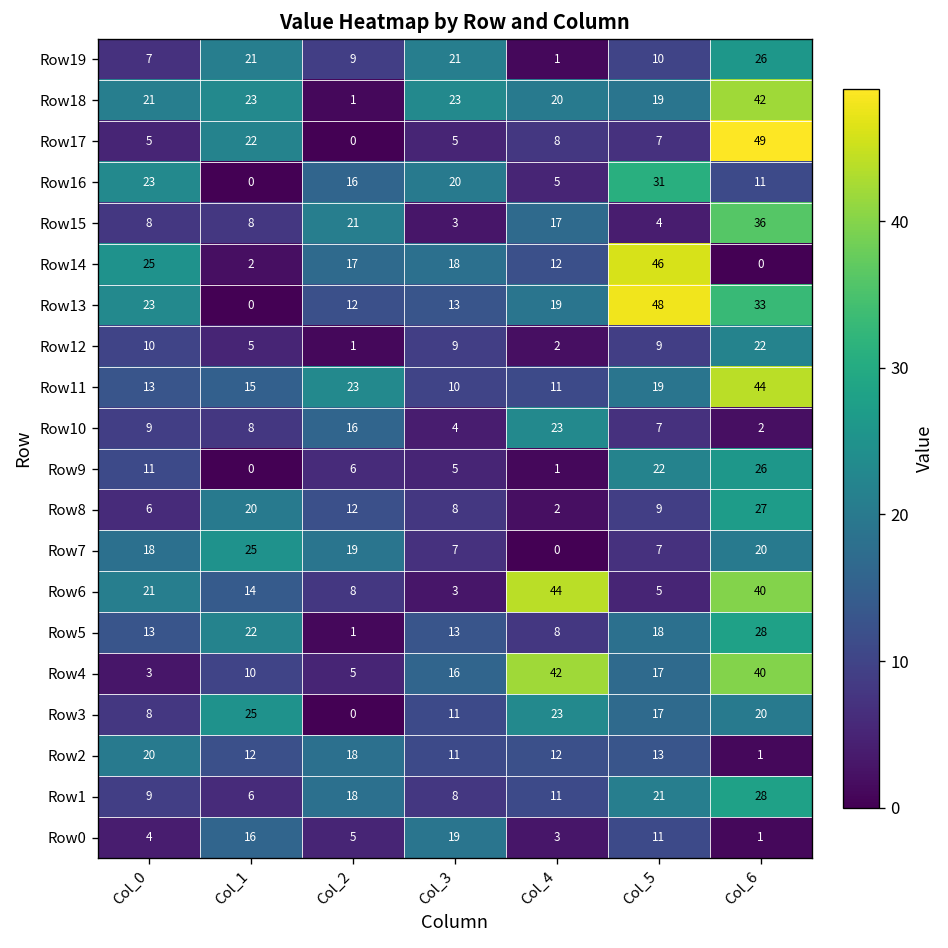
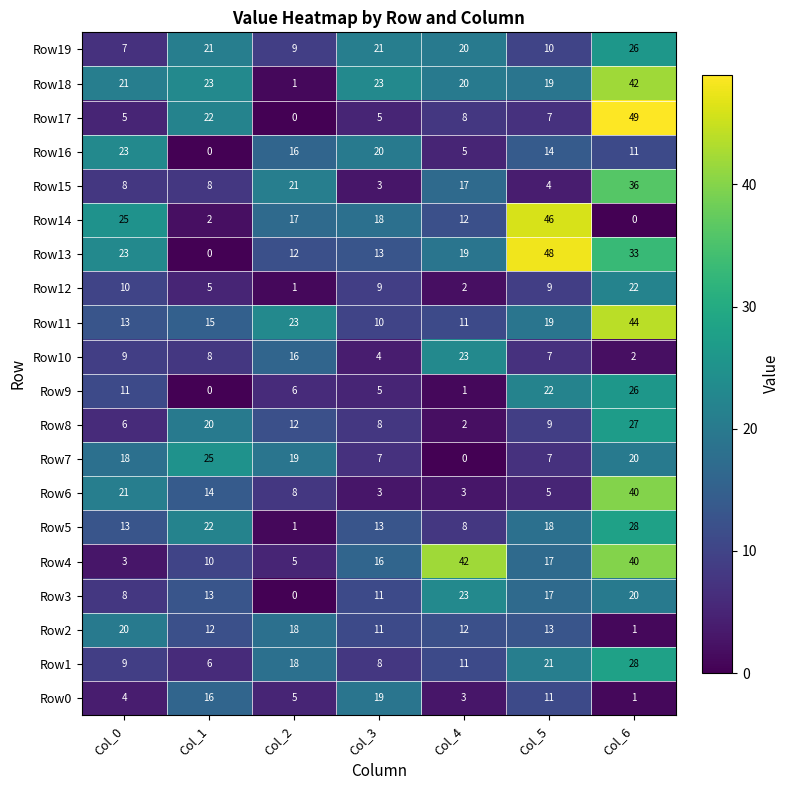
  {
    "Row19": {
      "Col_0": 7,
      "Col_1": 21,
      "Col_2": 9,
      "Col_3": 21,
-     "Col_4": 1,
+     "Col_4": 20,
      "Col_5": 10,
      "Col_6": 26
    },
    "Row18": {
      "Col_0": 21,
      "Col_1": 23,
      "Col_2": 1,
      "Col_3": 23,
      "Col_4": 20,
      "Col_5": 19,
      "Col_6": 42
    },
    "Row17": {
      "Col_0": 5,
      "Col_1": 22,
      "Col_2": 0,
      "Col_3": 5,
      "Col_4": 8,
      "Col_5": 7,
      "Col_6": 49
    },
    "Row16": {
      "Col_0": 23,
      "Col_1": 0,
      "Col_2": 16,
      "Col_3": 20,
      "Col_4": 5,
-     "Col_5": 31,
+     "Col_5": 14,
      "Col_6": 11
    },
    "Row15": {
      "Col_0": 8,
      "Col_1": 8,
      "Col_2": 21,
      "Col_3": 3,
      "Col_4": 17,
      "Col_5": 4,
      "Col_6": 36
    },
    "Row14": {
      "Col_0": 25,
      "Col_1": 2,
      "Col_2": 17,
      "Col_3": 18,
      "Col_4": 12,
      "Col_5": 46,
      "Col_6": 0
    },
    "Row13": {
      "Col_0": 23,
      "Col_1": 0,
      "Col_2": 12,
      "Col_3": 13,
      "Col_4": 19,
      "Col_5": 48,
      "Col_6": 33
    },
    "Row12": {
      "Col_0": 10,
      "Col_1": 5,
      "Col_2": 1,
      "Col_3": 9,
      "Col_4": 2,
      "Col_5": 9,
      "Col_6": 22
    },
    "Row11": {
      "Col_0": 13,
      "Col_1": 15,
      "Col_2": 23,
      "Col_3": 10,
      "Col_4": 11,
      "Col_5": 19,
      "Col_6": 44
    },
    "Row10": {
      "Col_0": 9,
      "Col_1": 8,
      "Col_2": 16,
      "Col_3": 4,
      "Col_4": 23,
      "Col_5": 7,
      "Col_6": 2
    },
    "Row9": {
      "Col_0": 11,
      "Col_1": 0,
      "Col_2": 6,
      "Col_3": 5,
      "Col_4": 1,
      "Col_5": 22,
      "Col_6": 26
    },
    "Row8": {
      "Col_0": 6,
      "Col_1": 20,
      "Col_2": 12,
      "Col_3": 8,
      "Col_4": 2,
      "Col_5": 9,
      "Col_6": 27
    },
    "Row7": {
      "Col_0": 18,
      "Col_1": 25,
      "Col_2": 19,
      "Col_3": 7,
      "Col_4": 0,
      "Col_5": 7,
      "Col_6": 20
    },
    "Row6": {
      "Col_0": 21,
      "Col_1": 14,
      "Col_2": 8,
      "Col_3": 3,
-     "Col_4": 44,
+     "Col_4": 3,
      "Col_5": 5,
      "Col_6": 40
    },
    "Row5": {
      "Col_0": 13,
      "Col_1": 22,
      "Col_2": 1,
      "Col_3": 13,
      "Col_4": 8,
      "Col_5": 18,
      "Col_6": 28
    },
    "Row4": {
      "Col_0": 3,
      "Col_1": 10,
      "Col_2": 5,
      "Col_3": 16,
      "Col_4": 42,
      "Col_5": 17,
      "Col_6": 40
    },
    "Row3": {
      "Col_0": 8,
-     "Col_1": 25,
+     "Col_1": 13,
      "Col_2": 0,
      "Col_3": 11,
      "Col_4": 23,
      "Col_5": 17,
      "Col_6": 20
    },
    "Row2": {
      "Col_0": 20,
      "Col_1": 12,
      "Col_2": 18,
      "Col_3": 11,
      "Col_4": 12,
      "Col_5": 13,
      "Col_6": 1
    },
    "Row1": {
      "Col_0": 9,
      "Col_1": 6,
      "Col_2": 18,
      "Col_3": 8,
      "Col_4": 11,
      "Col_5": 21,
      "Col_6": 28
    },
    "Row0": {
      "Col_0": 4,
      "Col_1": 16,
      "Col_2": 5,
      "Col_3": 19,
      "Col_4": 3,
      "Col_5": 11,
      "Col_6": 1
    }
  }
